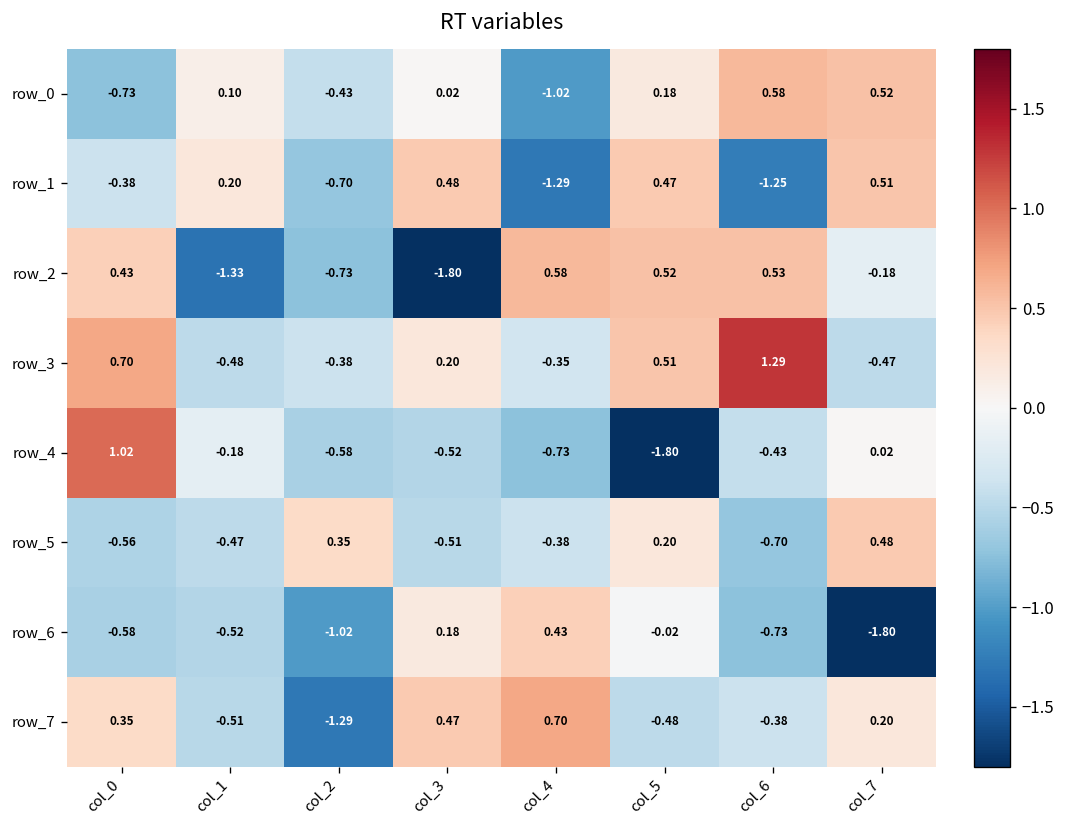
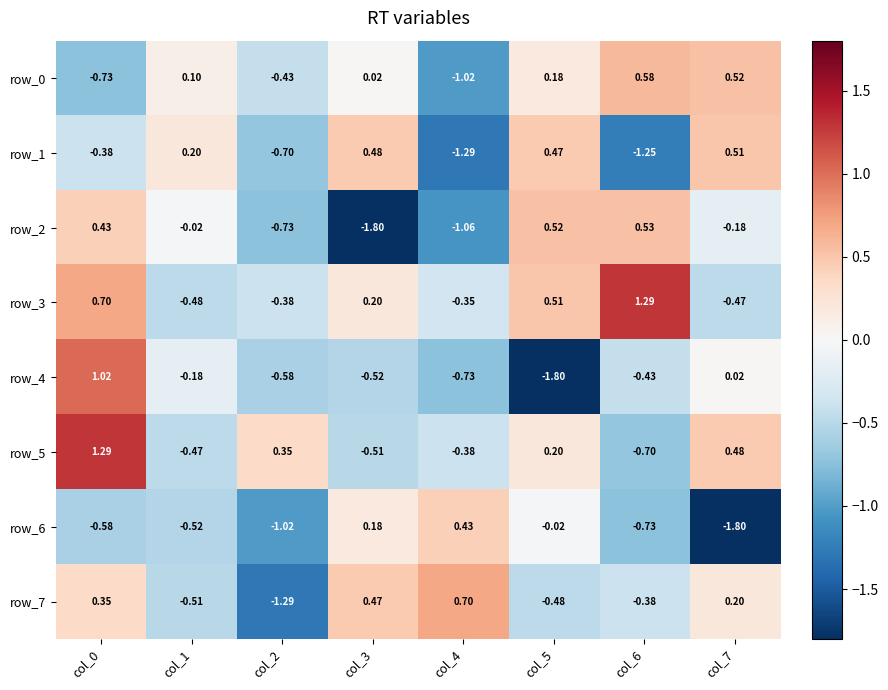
  {
    "row_0": {
      "col_0": -0.73,
      "col_1": 0.10,
      "col_2": -0.43,
      "col_3": 0.02,
      "col_4": -1.02,
      "col_5": 0.18,
      "col_6": 0.58,
      "col_7": 0.52
    },
    "row_1": {
      "col_0": -0.38,
      "col_1": 0.20,
      "col_2": -0.70,
      "col_3": 0.48,
      "col_4": -1.29,
      "col_5": 0.47,
      "col_6": -1.25,
      "col_7": 0.51
    },
    "row_2": {
      "col_0": 0.43,
-     "col_1": -1.33,
+     "col_1": -0.02,
      "col_2": -0.73,
      "col_3": -1.80,
-     "col_4": 0.58,
+     "col_4": -1.06,
      "col_5": 0.52,
      "col_6": 0.53,
      "col_7": -0.18
    },
    "row_3": {
      "col_0": 0.70,
      "col_1": -0.48,
      "col_2": -0.38,
      "col_3": 0.20,
      "col_4": -0.35,
      "col_5": 0.51,
      "col_6": 1.29,
      "col_7": -0.47
    },
    "row_4": {
      "col_0": 1.02,
      "col_1": -0.18,
      "col_2": -0.58,
      "col_3": -0.52,
      "col_4": -0.73,
      "col_5": -1.80,
      "col_6": -0.43,
      "col_7": 0.02
    },
    "row_5": {
-     "col_0": -0.56,
+     "col_0": 1.29,
      "col_1": -0.47,
      "col_2": 0.35,
      "col_3": -0.51,
      "col_4": -0.38,
      "col_5": 0.20,
      "col_6": -0.70,
      "col_7": 0.48
    },
    "row_6": {
      "col_0": -0.58,
      "col_1": -0.52,
      "col_2": -1.02,
      "col_3": 0.18,
      "col_4": 0.43,
      "col_5": -0.02,
      "col_6": -0.73,
      "col_7": -1.80
    },
    "row_7": {
      "col_0": 0.35,
      "col_1": -0.51,
      "col_2": -1.29,
      "col_3": 0.47,
      "col_4": 0.70,
      "col_5": -0.48,
      "col_6": -0.38,
      "col_7": 0.20
    }
  }
